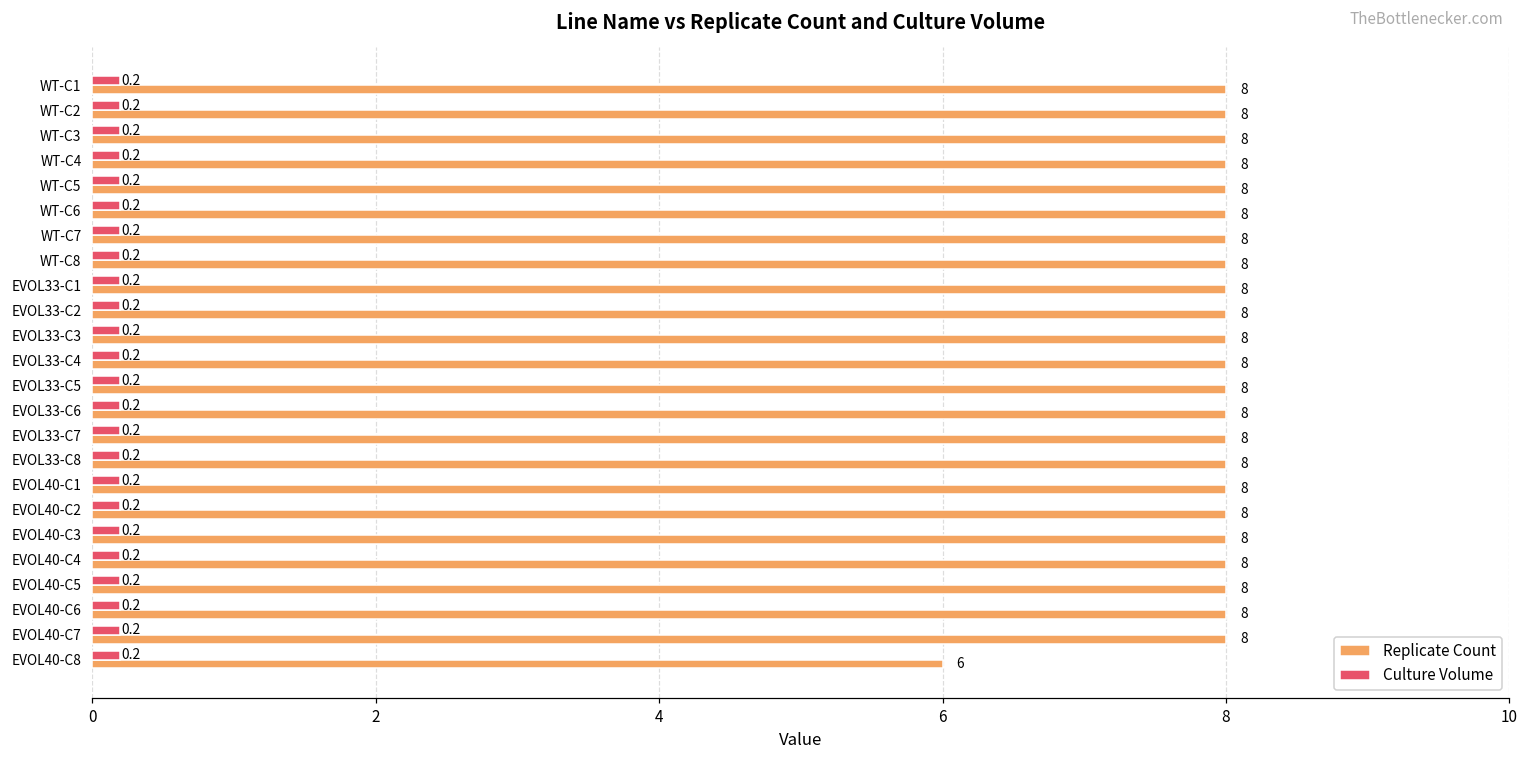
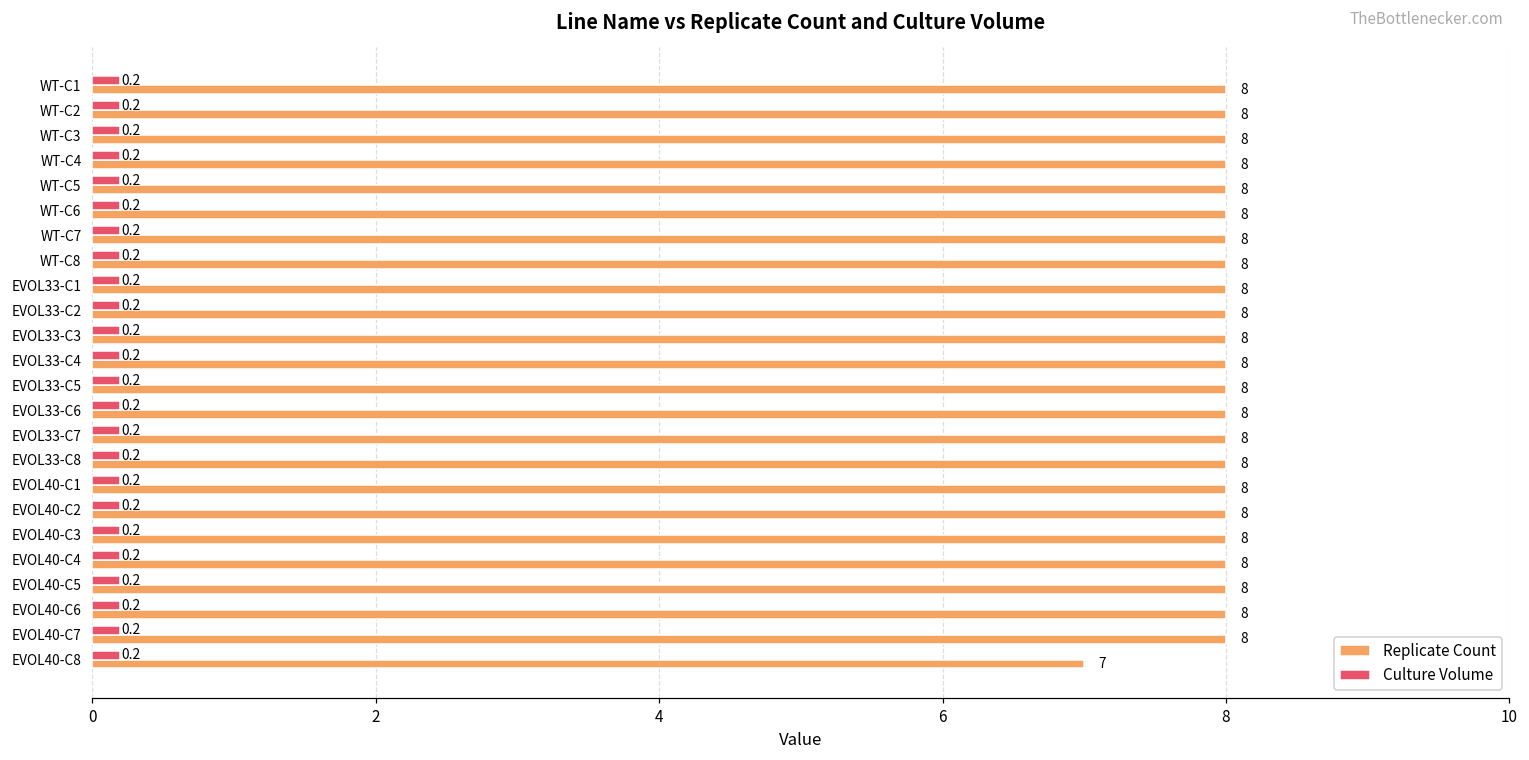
  {
    "Replicate Count": {
      "WT-C1": 8,
      "WT-C2": 8,
      "WT-C3": 8,
      "WT-C4": 8,
      "WT-C5": 8,
      "WT-C6": 8,
      "WT-C7": 8,
      "WT-C8": 8,
      "EVOL33-C1": 8,
      "EVOL33-C2": 8,
      "EVOL33-C3": 8,
      "EVOL33-C4": 8,
      "EVOL33-C5": 8,
      "EVOL33-C6": 8,
      "EVOL33-C7": 8,
      "EVOL33-C8": 8,
      "EVOL40-C1": 8,
      "EVOL40-C2": 8,
      "EVOL40-C3": 8,
      "EVOL40-C4": 8,
      "EVOL40-C5": 8,
      "EVOL40-C6": 8,
      "EVOL40-C7": 8,
-     "EVOL40-C8": 6
+     "EVOL40-C8": 7
    },
    "Culture Volume": {
      "WT-C1": 0.2,
      "WT-C2": 0.2,
      "WT-C3": 0.2,
      "WT-C4": 0.2,
      "WT-C5": 0.2,
      "WT-C6": 0.2,
      "WT-C7": 0.2,
      "WT-C8": 0.2,
      "EVOL33-C1": 0.2,
      "EVOL33-C2": 0.2,
      "EVOL33-C3": 0.2,
      "EVOL33-C4": 0.2,
      "EVOL33-C5": 0.2,
      "EVOL33-C6": 0.2,
      "EVOL33-C7": 0.2,
      "EVOL33-C8": 0.2,
      "EVOL40-C1": 0.2,
      "EVOL40-C2": 0.2,
      "EVOL40-C3": 0.2,
      "EVOL40-C4": 0.2,
      "EVOL40-C5": 0.2,
      "EVOL40-C6": 0.2,
      "EVOL40-C7": 0.2,
      "EVOL40-C8": 0.2
    }
  }
